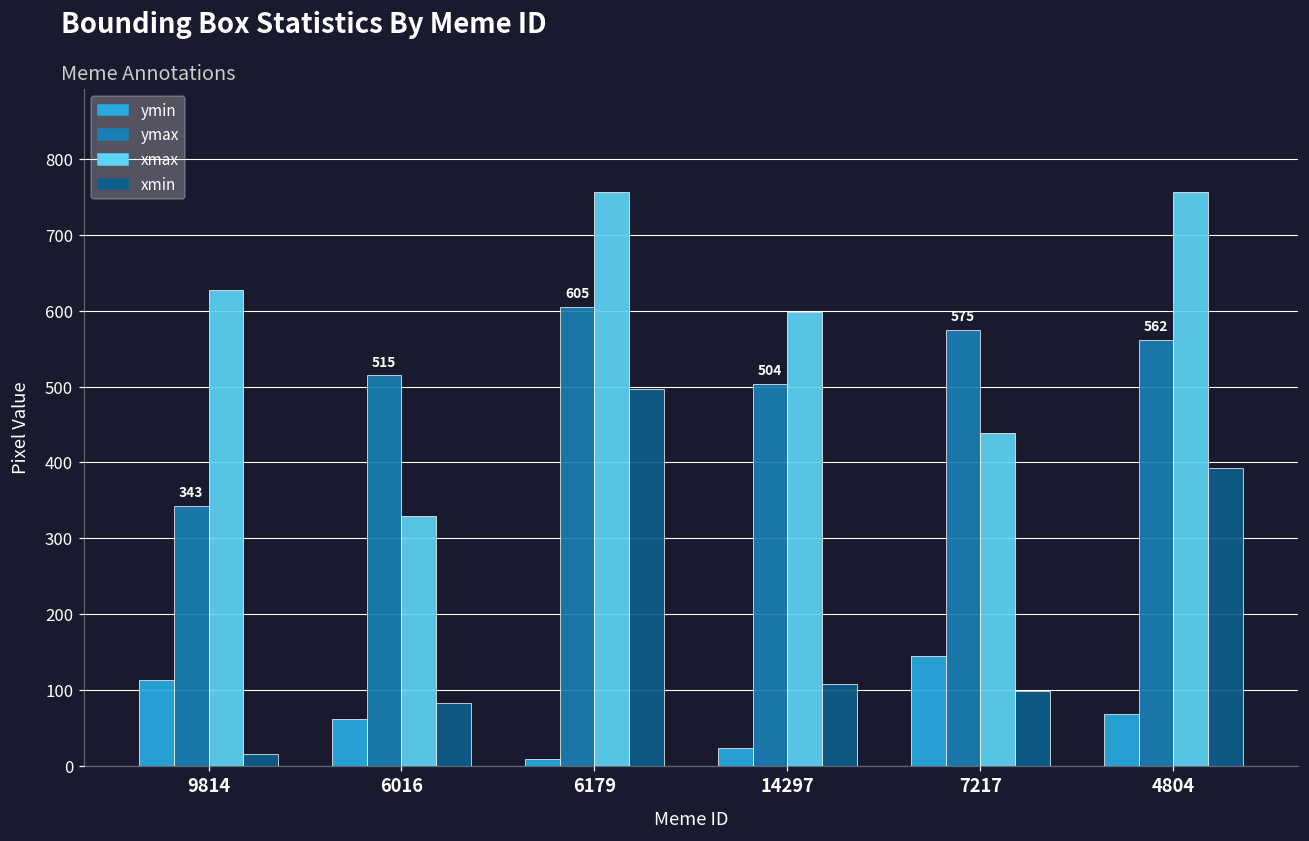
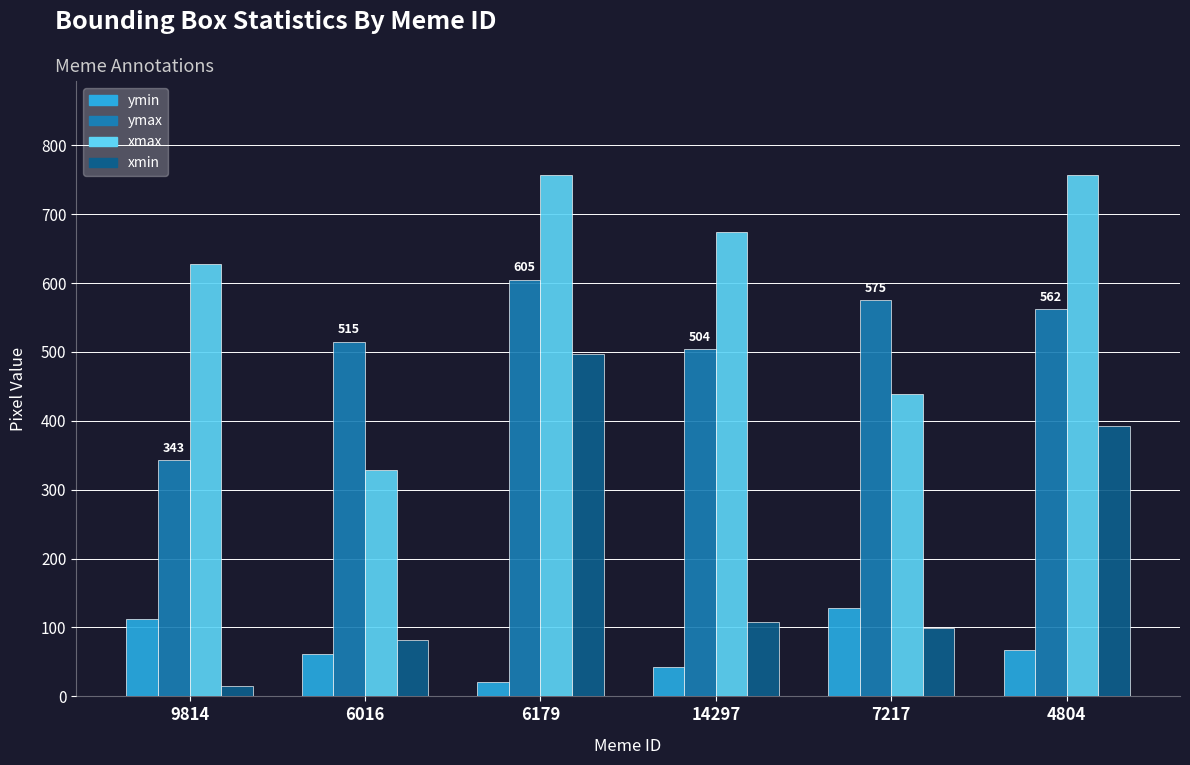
  {
    "ymin": {
      "9814": 110,
      "6016": 60,
-     "6179": 10,
-     "14297": 20,
-     "7217": 150,
+     "6179": 20,
+     "14297": 40,
+     "7217": 130,
      "4804": 70
    },
    "xmax": {
      "9814": 630,
      "6016": 330,
      "6179": 760,
-     "14297": 600,
+     "14297": 670,
      "7217": 440,
      "4804": 760
    }
  }
